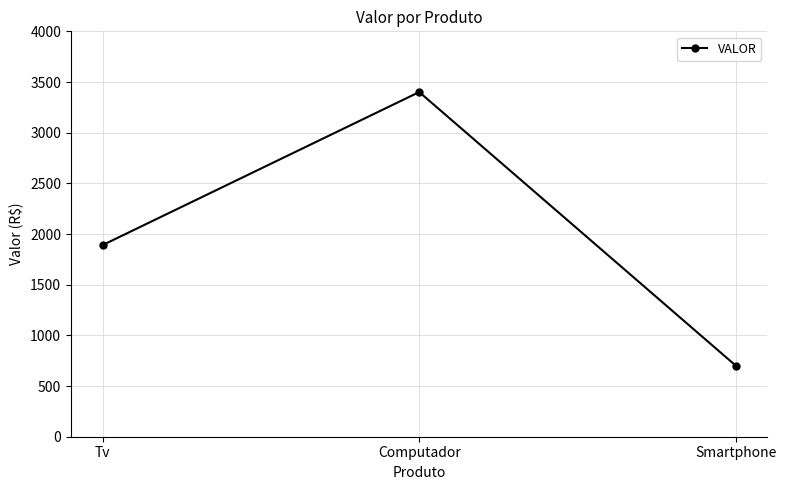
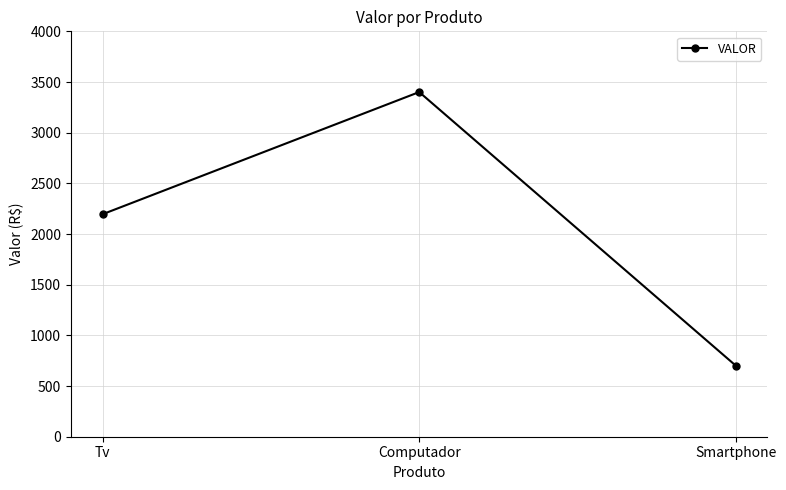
  {
-   "Tv": 1890,
+   "Tv": 2200,
    "Computador": 3400,
    "Smartphone": 700
  }
